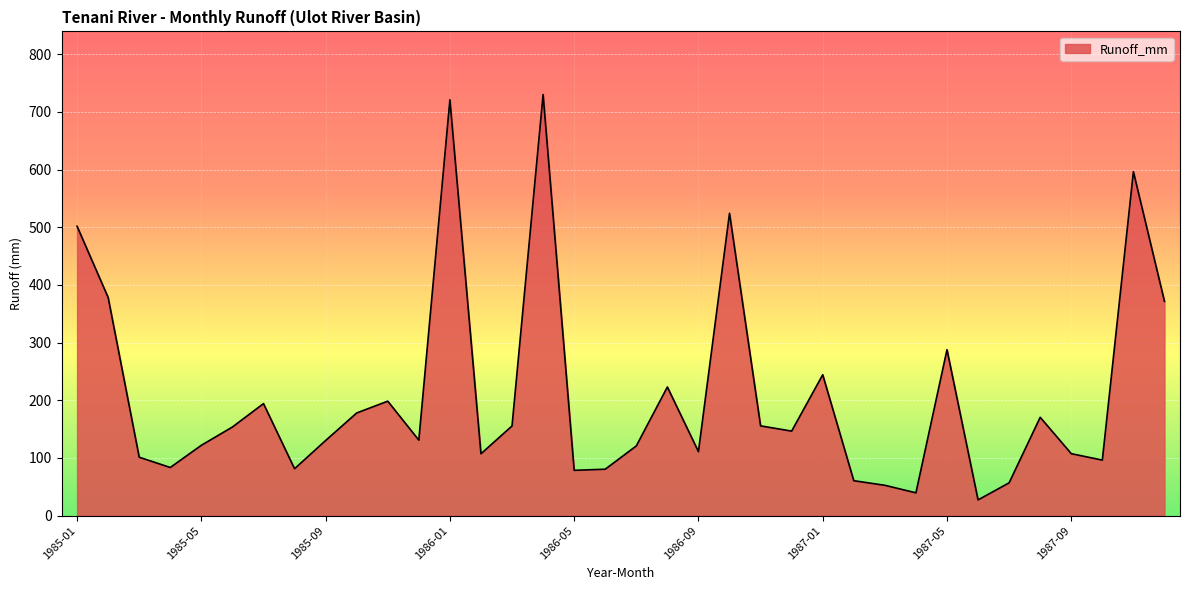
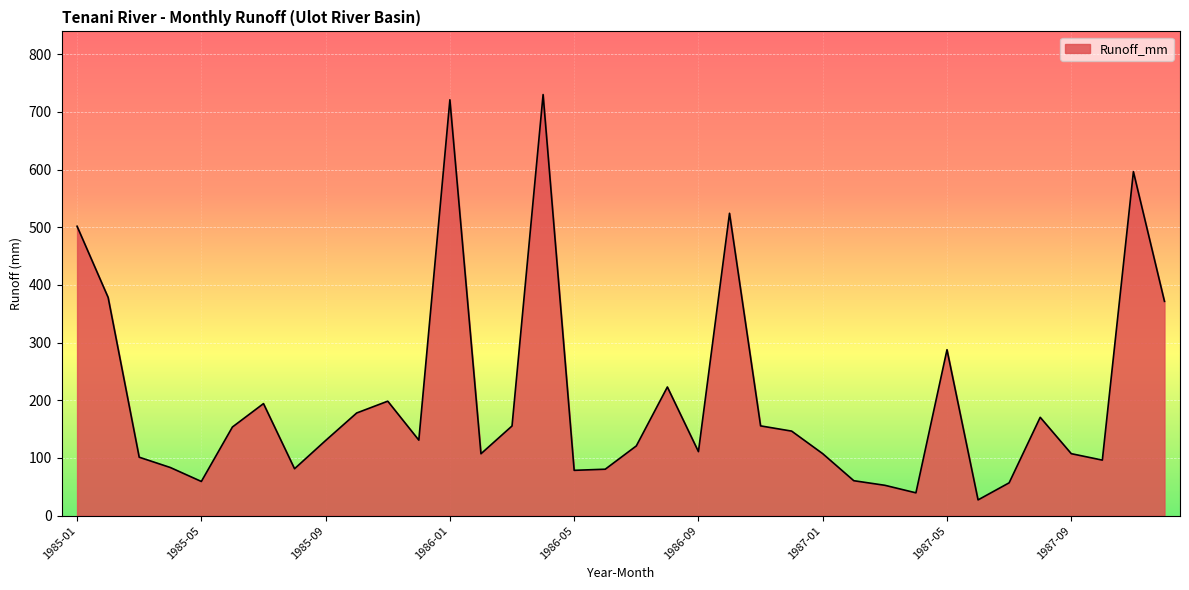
  {
    "1985-01": 500,
-   "1985-05": 120,
+   "1985-05": 60,
    "1985-09": 130,
    "1986-01": 720,
    "1986-05": 80,
    "1986-09": 110,
-   "1987-01": 240,
+   "1987-01": 110,
    "1987-05": 290,
    "1987-09": 110
  }
